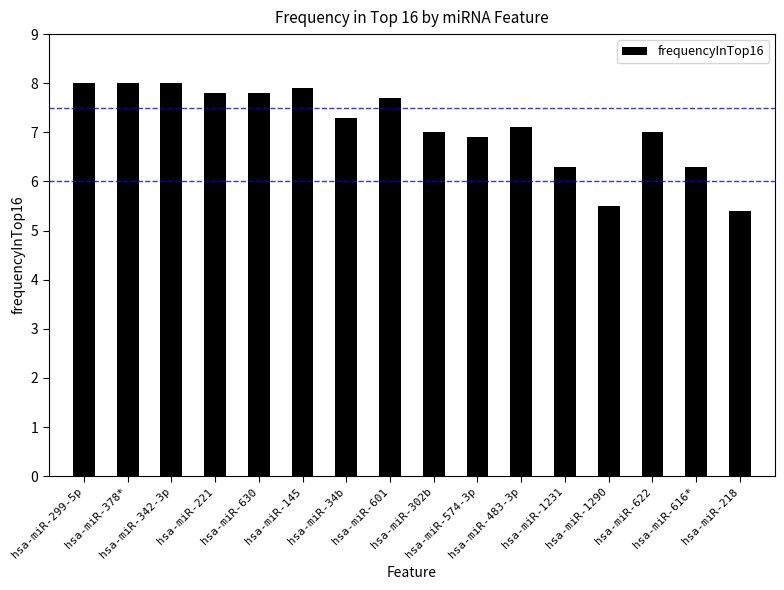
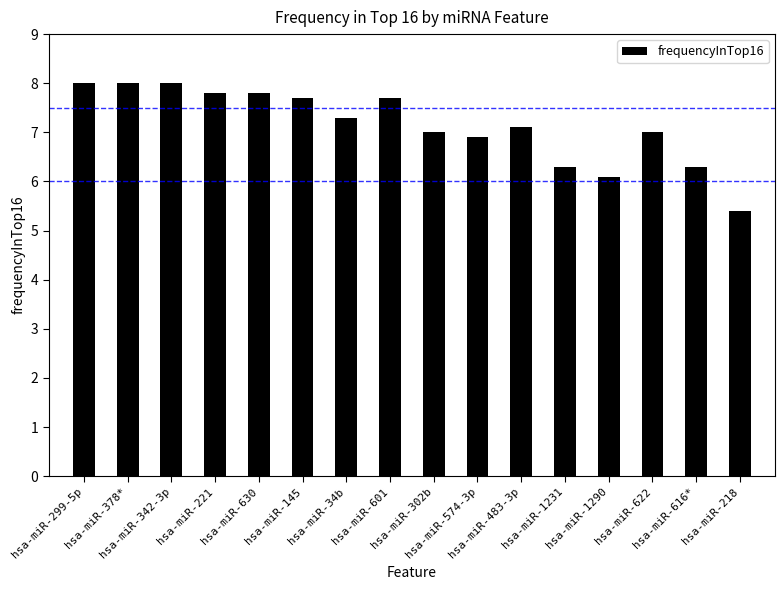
  {
    "hsa-miR-299-5p": 8.0,
    "hsa-miR-378*": 8.0,
    "hsa-miR-342-3p": 8.0,
    "hsa-miR-221": 7.8,
    "hsa-miR-630": 7.8,
-   "hsa-miR-145": 7.9,
+   "hsa-miR-145": 7.7,
    "hsa-miR-34b": 7.3,
    "hsa-miR-601": 7.7,
    "hsa-miR-302b": 7.0,
    "hsa-miR-574-3p": 6.9,
    "hsa-miR-483-3p": 7.1,
    "hsa-miR-1231": 6.3,
-   "hsa-miR-1290": 5.5,
+   "hsa-miR-1290": 6.1,
    "hsa-miR-622": 7.0,
    "hsa-miR-616*": 6.3,
    "hsa-miR-218": 5.4
  }
